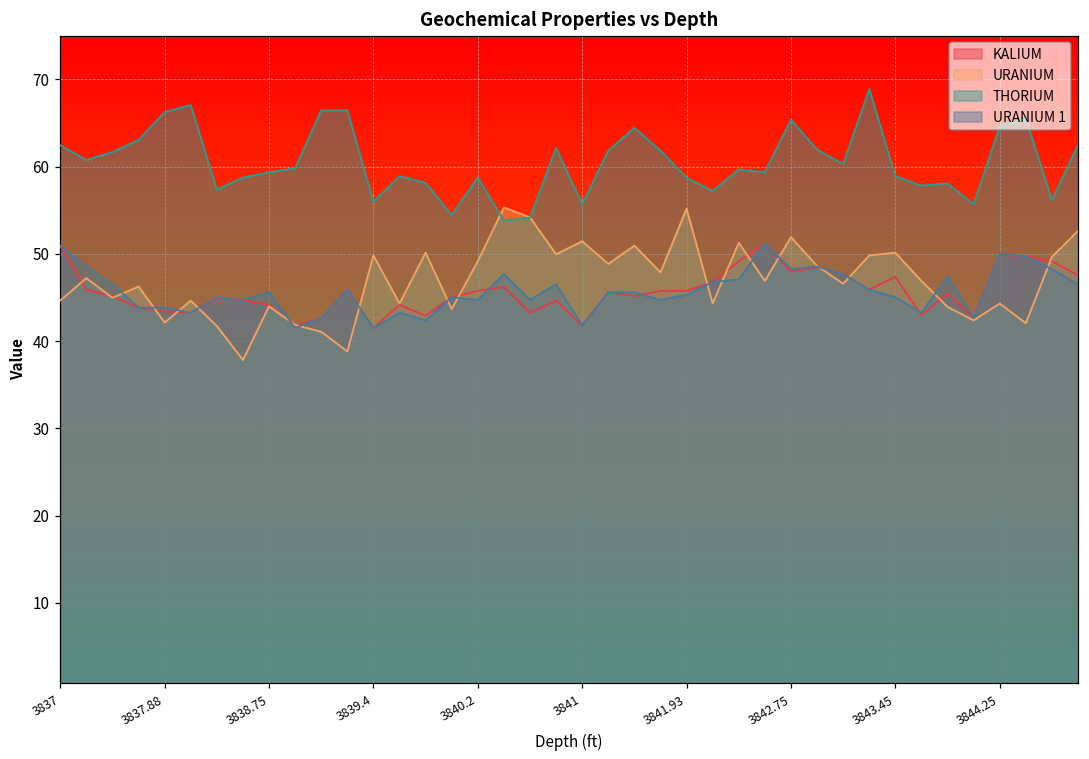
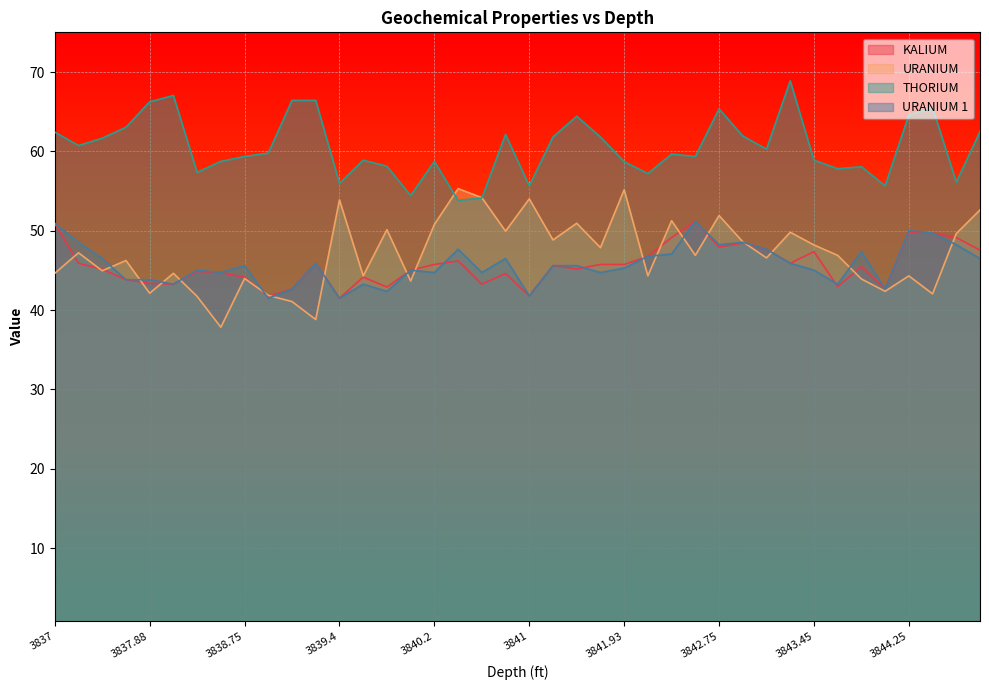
  {
    "KALIUM": {
      "3837.88": 43,
      "3840.2": 46,
      "3841.93": 46,
      "3843.45": 47
    },
    "URANIUM": {
      "3837": 45,
      "3837.88": 42,
-     "3839.4": 50,
-     "3840.2": 49,
-     "3841": 51,
+     "3839.4": 54,
+     "3840.2": 51,
+     "3841": 54,
      "3841.93": 55,
      "3842.75": 52,
-     "3843.45": 50,
+     "3843.45": 48,
      "3844.25": 44
    }
  }
